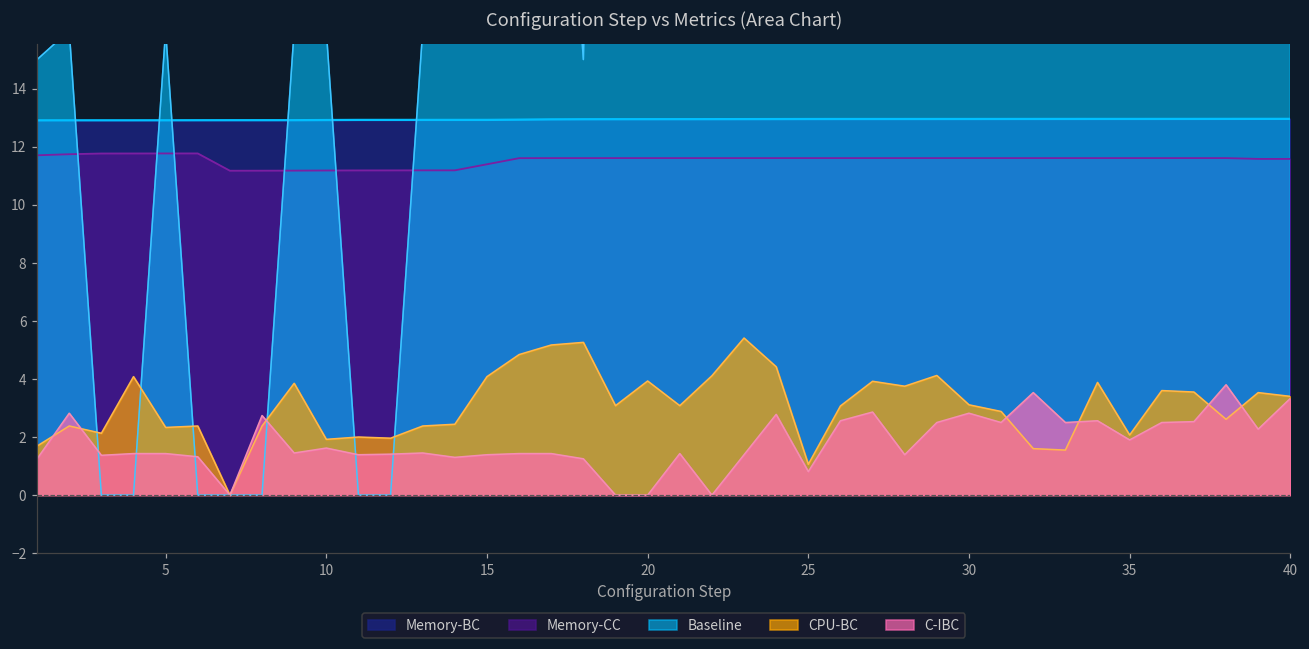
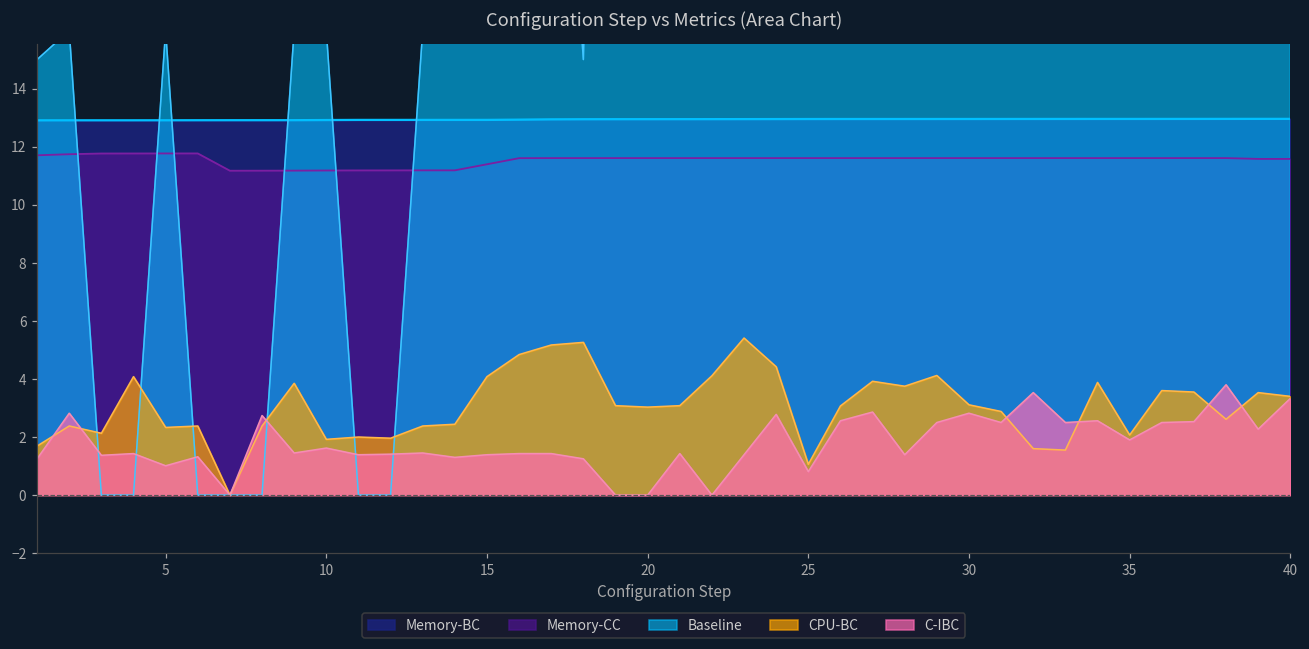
  {
    "CPU-BC": {
      "5": 2.3,
      "10": 1.9,
      "15": 4.1,
-     "20": 3.9,
+     "20": 3.0,
      "25": 1.1,
      "30": 3.1,
      "35": 2.1
    },
    "C-IBC": {
-     "5": 1.4,
+     "5": 1.0,
      "10": 1.6,
      "15": 1.4,
      "20": 0.0,
      "25": 0.8,
      "30": 2.8,
      "35": 1.9
    }
  }
